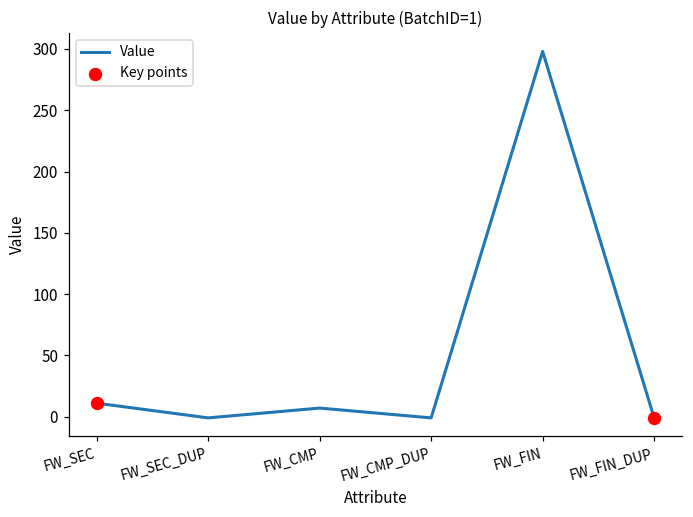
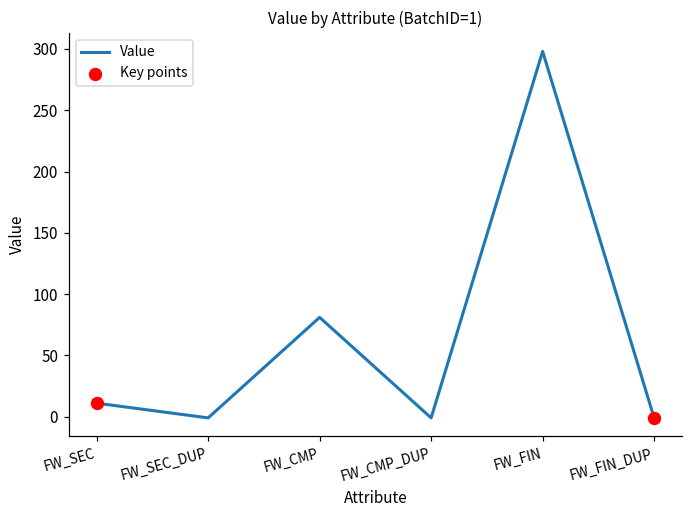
  {
    "Value": {
      "FW_SEC_DUP": -1,
-     "FW_CMP": 7,
+     "FW_CMP": 81,
      "FW_CMP_DUP": -1,
      "FW_FIN": 298
    }
  }
